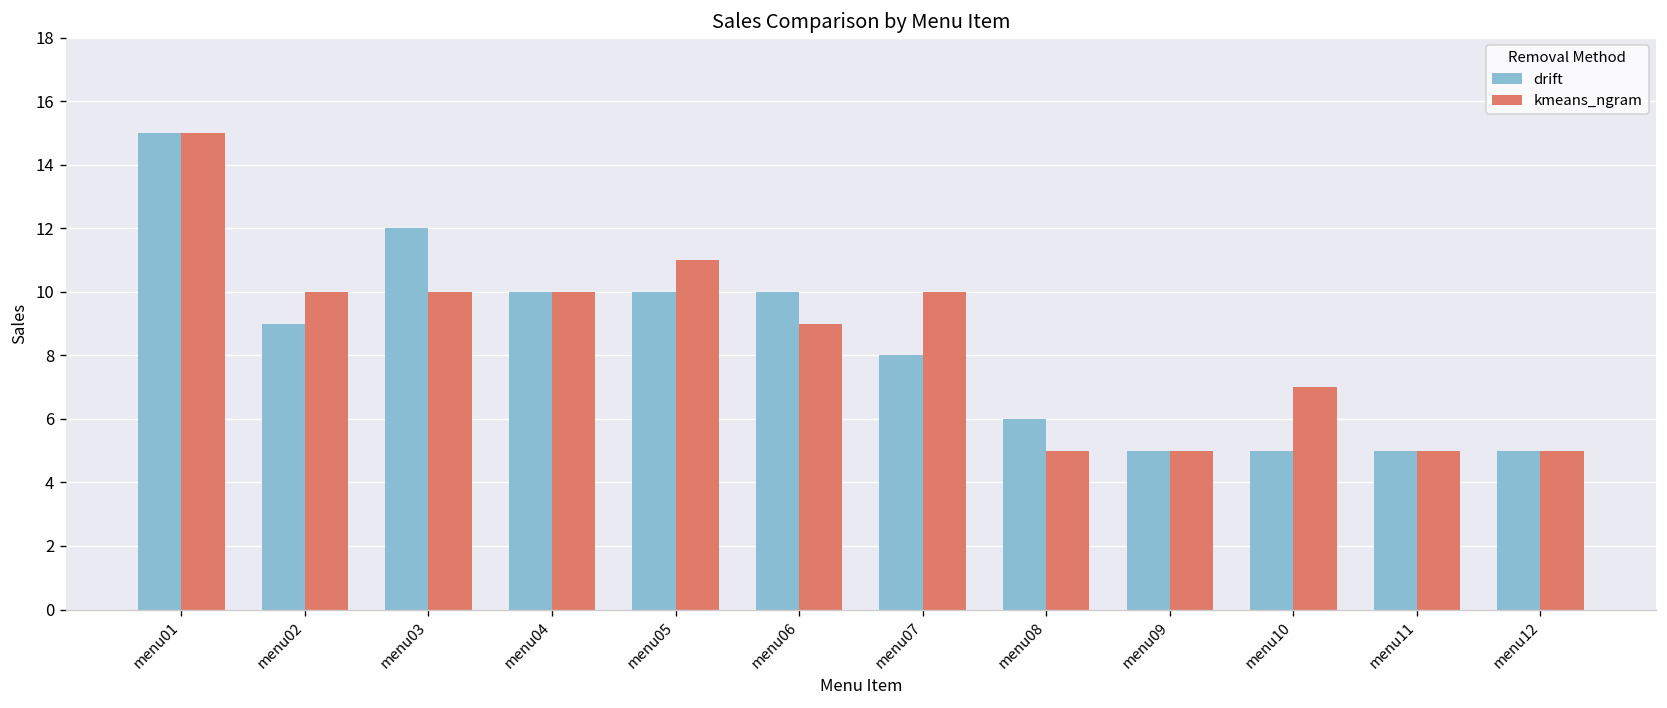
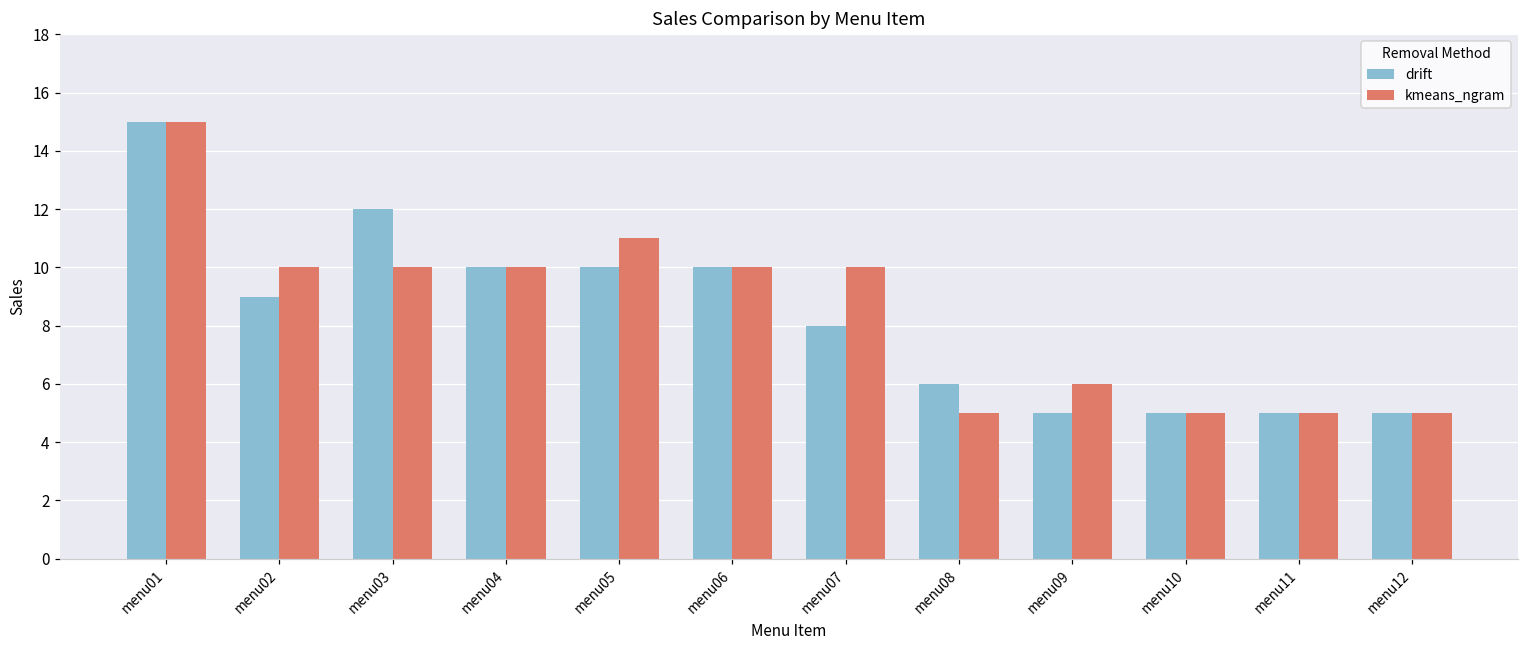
  {
    "drift": {
      "menu01": 15,
      "menu02": 9,
      "menu03": 12,
      "menu04": 10,
      "menu05": 10,
      "menu06": 10,
      "menu07": 8,
      "menu08": 6,
      "menu09": 5,
      "menu10": 5,
      "menu11": 5,
      "menu12": 5
    },
    "kmeans_ngram": {
      "menu01": 15,
      "menu02": 10,
      "menu03": 10,
      "menu04": 10,
      "menu05": 11,
-     "menu06": 9,
+     "menu06": 10,
      "menu07": 10,
      "menu08": 5,
-     "menu09": 5,
-     "menu10": 7,
+     "menu09": 6,
+     "menu10": 5,
      "menu11": 5,
      "menu12": 5
    }
  }
